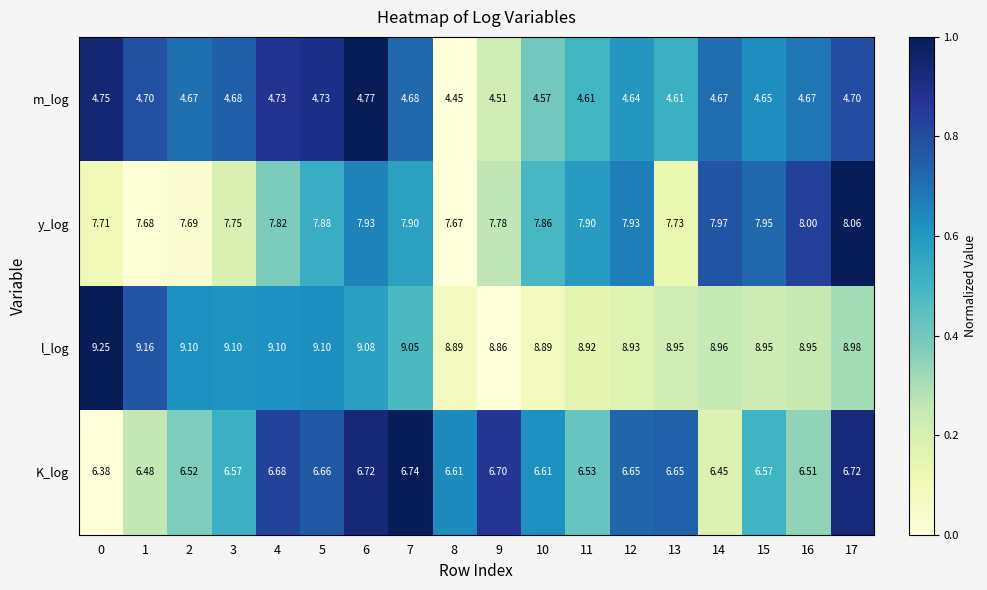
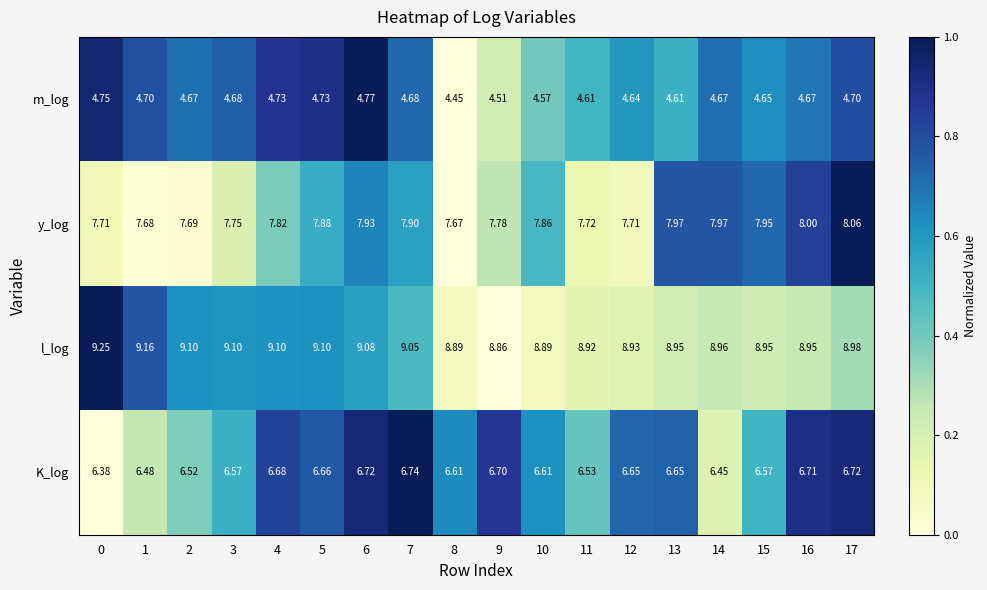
  {
    "m_log": {
      "0": 4.75,
      "1": 4.70,
      "2": 4.67,
      "3": 4.68,
      "4": 4.73,
      "5": 4.73,
      "6": 4.77,
      "7": 4.68,
      "8": 4.45,
      "9": 4.51,
      "10": 4.57,
      "11": 4.61,
      "12": 4.64,
      "13": 4.61,
      "14": 4.67,
      "15": 4.65,
      "16": 4.67,
      "17": 4.70
    },
    "y_log": {
      "0": 7.71,
      "1": 7.68,
      "2": 7.69,
      "3": 7.75,
      "4": 7.82,
      "5": 7.88,
      "6": 7.93,
      "7": 7.90,
      "8": 7.67,
      "9": 7.78,
      "10": 7.86,
-     "11": 7.90,
-     "12": 7.93,
-     "13": 7.73,
+     "11": 7.72,
+     "12": 7.71,
+     "13": 7.97,
      "14": 7.97,
      "15": 7.95,
      "16": 8.00,
      "17": 8.06
    },
    "l_log": {
      "0": 9.25,
      "1": 9.16,
      "2": 9.10,
      "3": 9.10,
      "4": 9.10,
      "5": 9.10,
      "6": 9.08,
      "7": 9.05,
      "8": 8.89,
      "9": 8.86,
      "10": 8.89,
      "11": 8.92,
      "12": 8.93,
      "13": 8.95,
      "14": 8.96,
      "15": 8.95,
      "16": 8.95,
      "17": 8.98
    },
    "K_log": {
      "0": 6.38,
      "1": 6.48,
      "2": 6.52,
      "3": 6.57,
      "4": 6.68,
      "5": 6.66,
      "6": 6.72,
      "7": 6.74,
      "8": 6.61,
      "9": 6.70,
      "10": 6.61,
      "11": 6.53,
      "12": 6.65,
      "13": 6.65,
      "14": 6.45,
      "15": 6.57,
-     "16": 6.51,
+     "16": 6.71,
      "17": 6.72
    }
  }
